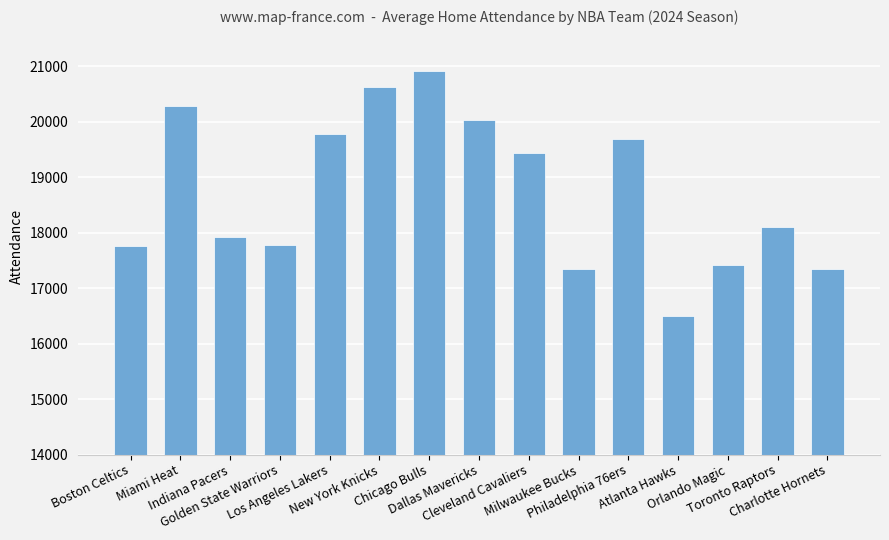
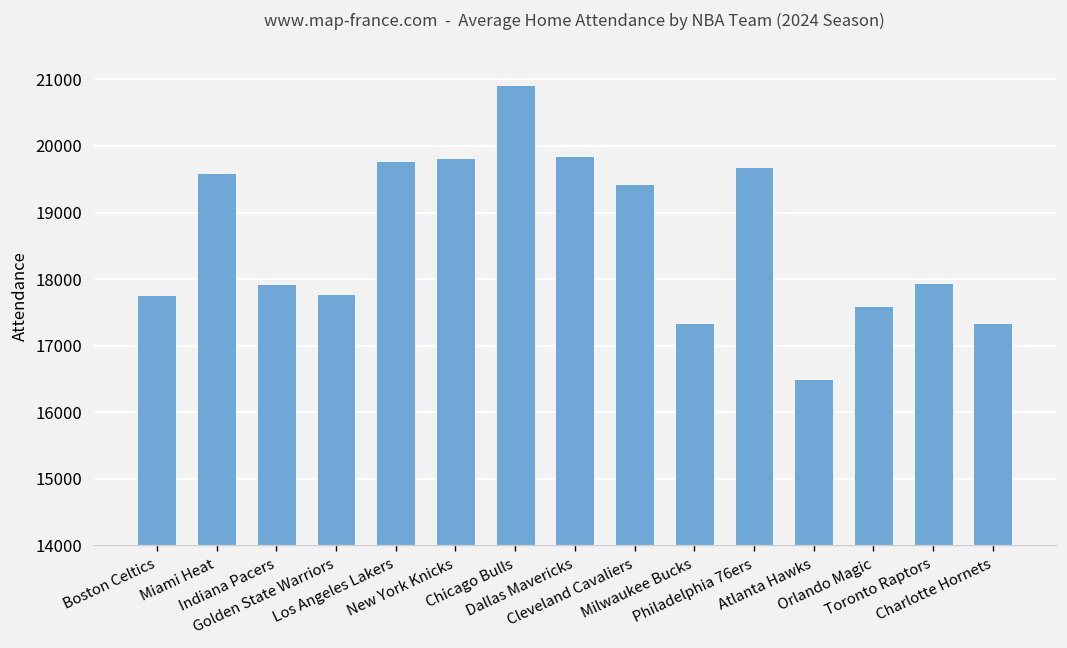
  {
    "Boston Celtics": 17800,
-   "Miami Heat": 20300,
+   "Miami Heat": 19600,
    "Indiana Pacers": 17900,
    "Golden State Warriors": 17800,
    "Los Angeles Lakers": 19800,
-   "New York Knicks": 20600,
+   "New York Knicks": 19800,
    "Chicago Bulls": 20900,
-   "Dallas Mavericks": 20000,
+   "Dallas Mavericks": 19800,
    "Cleveland Cavaliers": 19400,
    "Milwaukee Bucks": 17300,
    "Philadelphia 76ers": 19700,
    "Atlanta Hawks": 16500,
-   "Orlando Magic": 17400,
-   "Toronto Raptors": 18100,
+   "Orlando Magic": 17600,
+   "Toronto Raptors": 17900,
    "Charlotte Hornets": 17300
  }
